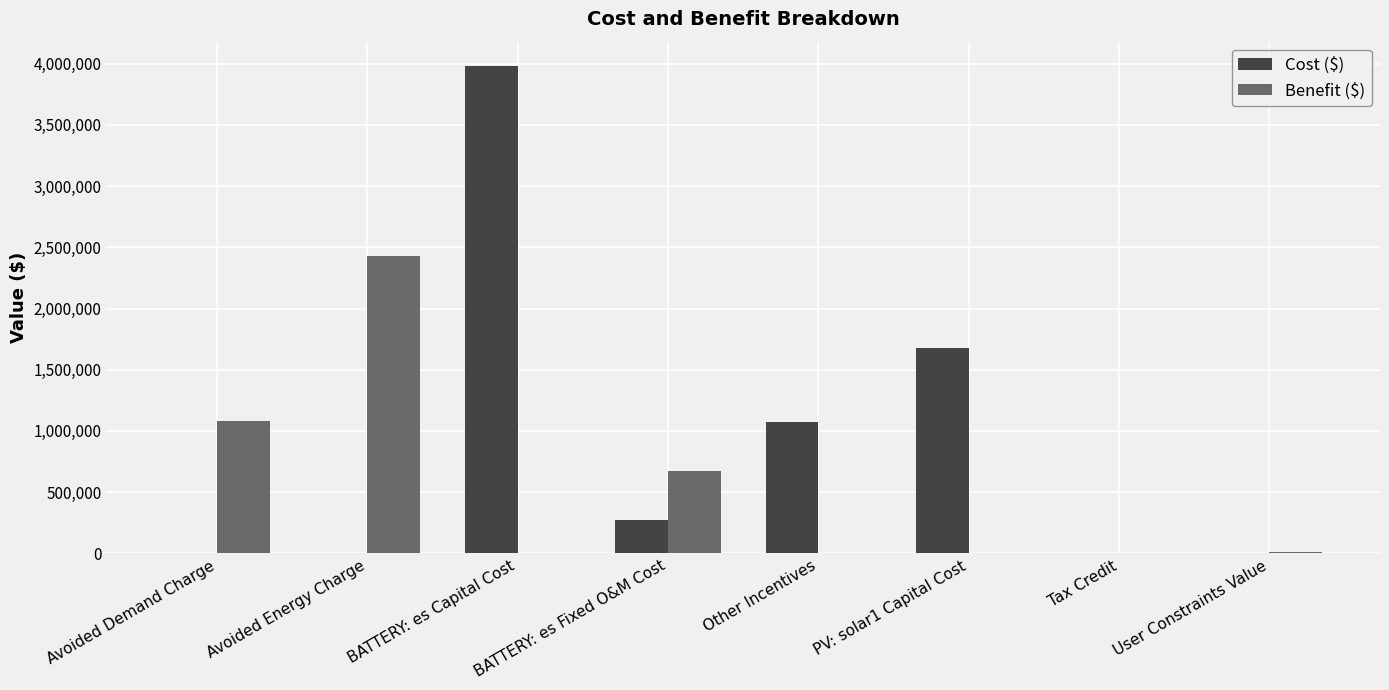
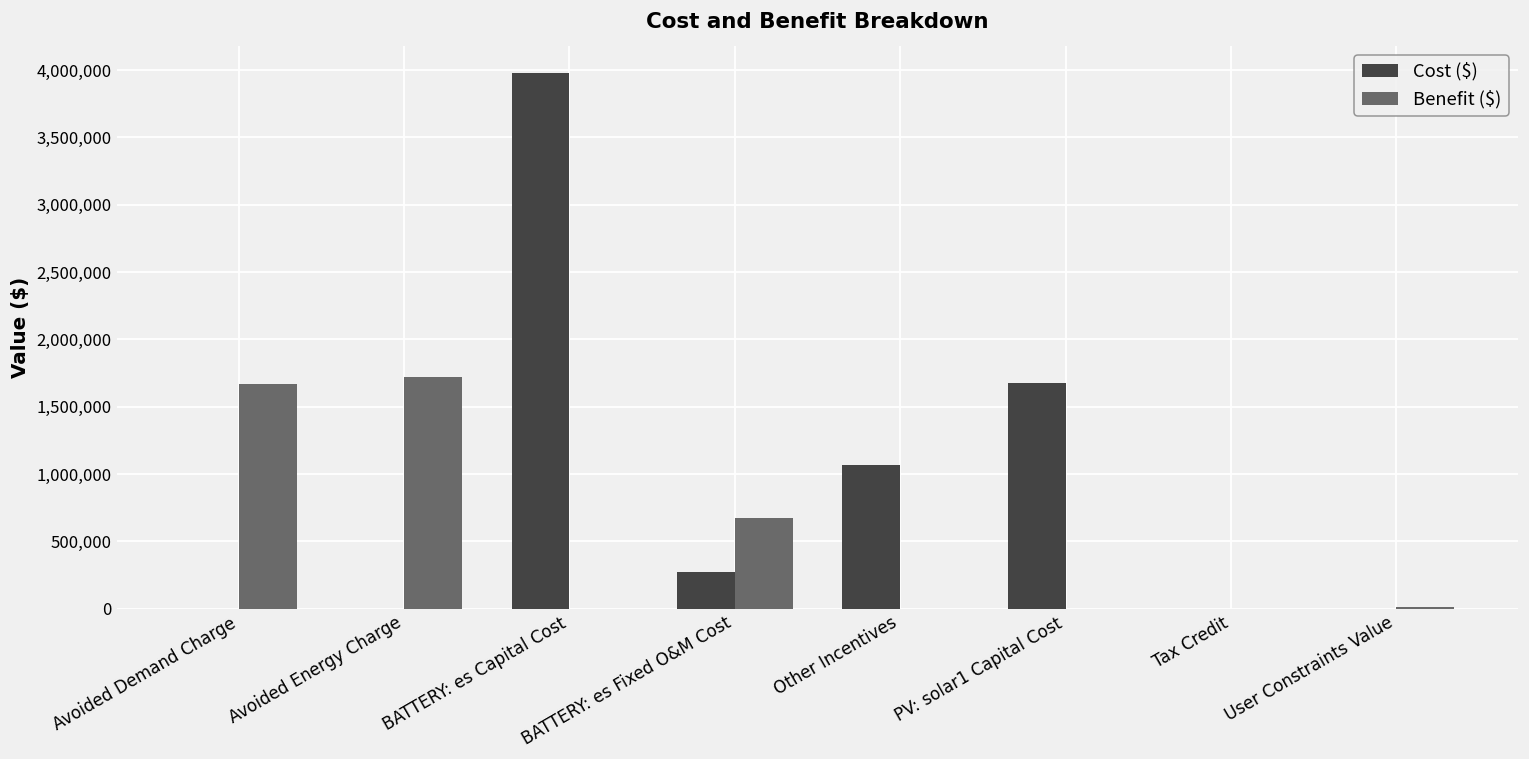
  {
    "Cost ($)": {
      "Avoided Demand Charge": "0",
      "Avoided Energy Charge": "0",
      "BATTERY: es Capital Cost": "3,980,000",
      "BATTERY: es Fixed O&M Cost": "270,000",
      "Other Incentives": "1,070,000",
      "PV: solar1 Capital Cost": "1,680,000",
      "Tax Credit": "0",
      "User Constraints Value": "0"
    },
    "Benefit ($)": {
-     "Avoided Demand Charge": "1,080,000",
-     "Avoided Energy Charge": "2,430,000",
+     "Avoided Demand Charge": "1,670,000",
+     "Avoided Energy Charge": "1,720,000",
      "BATTERY: es Capital Cost": "0",
      "BATTERY: es Fixed O&M Cost": "670,000",
      "PV: solar1 Capital Cost": "0"
    }
  }
